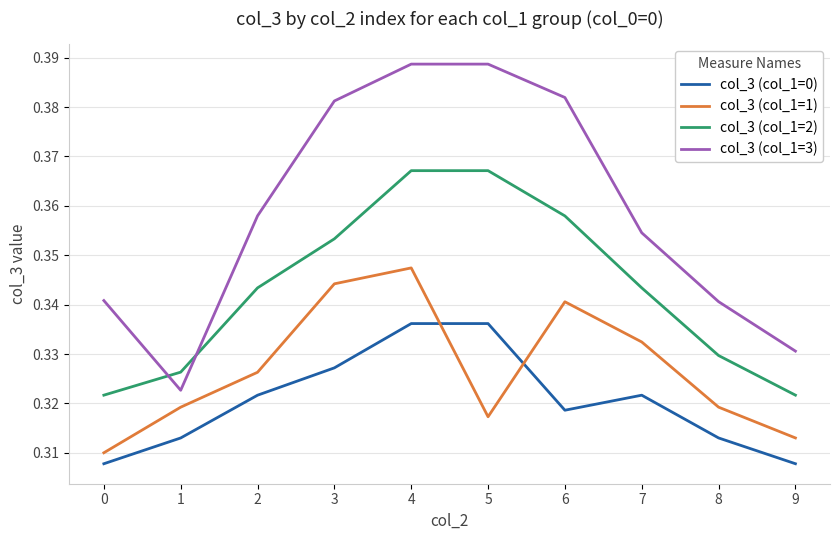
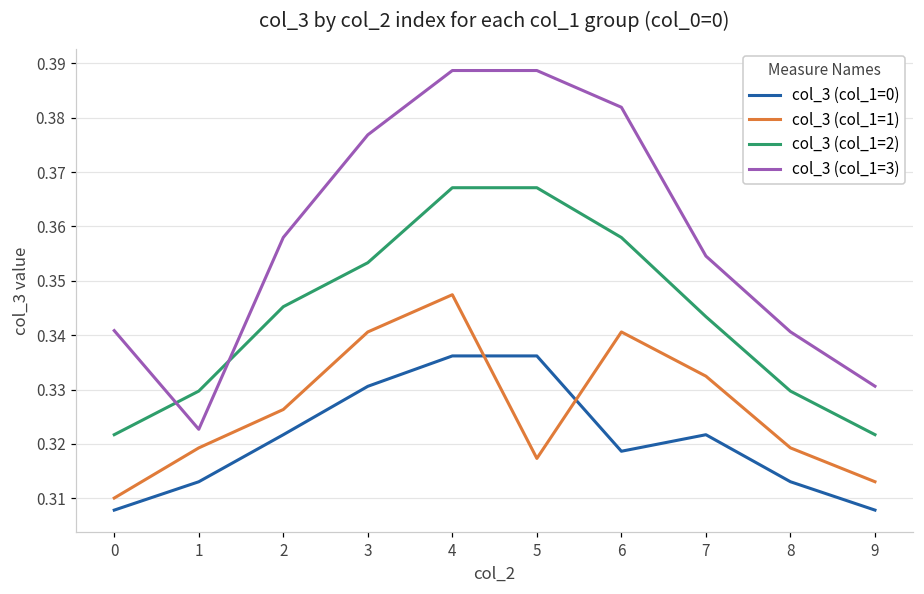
  {
    "col_3 (col_1=0)": {
      "0": 0.308,
      "1": 0.313,
      "2": 0.322,
-     "3": 0.327,
+     "3": 0.331,
      "4": 0.336,
      "5": 0.336,
      "6": 0.319,
      "7": 0.322,
      "8": 0.313,
      "9": 0.308
    },
    "col_3 (col_1=1)": {
      "0": 0.310,
      "1": 0.319,
      "2": 0.326,
-     "3": 0.344,
+     "3": 0.341,
      "4": 0.347,
      "5": 0.317,
      "6": 0.341,
      "7": 0.332,
      "8": 0.319,
      "9": 0.313
    },
    "col_3 (col_1=2)": {
      "0": 0.322,
-     "1": 0.326,
-     "2": 0.343,
+     "1": 0.330,
+     "2": 0.345,
      "3": 0.353,
      "4": 0.367,
      "5": 0.367,
      "6": 0.358,
      "7": 0.343,
      "8": 0.330,
      "9": 0.322
    },
    "col_3 (col_1=3)": {
      "0": 0.341,
      "1": 0.323,
      "2": 0.358,
-     "3": 0.381,
+     "3": 0.377,
      "4": 0.389,
      "5": 0.389,
      "6": 0.382,
      "7": 0.355,
      "8": 0.341,
      "9": 0.331
    }
  }
